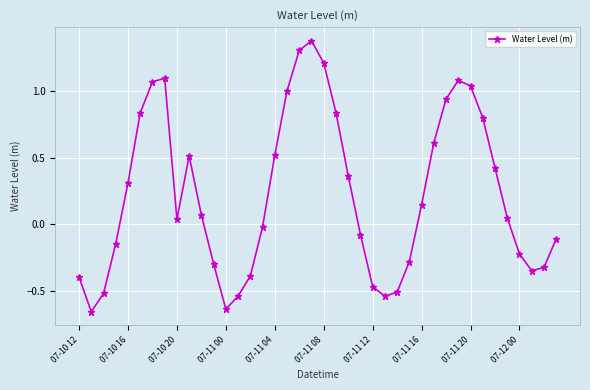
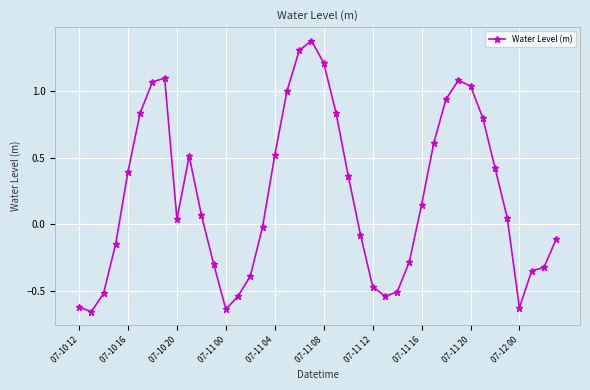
  {
-   "07-10 12": -0.40,
-   "07-10 16": 0.31,
+   "07-10 12": -0.62,
+   "07-10 16": 0.40,
    "07-10 20": 0.04,
    "07-11 00": -0.64,
    "07-11 04": 0.52,
    "07-11 08": 1.21,
    "07-11 12": -0.47,
    "07-11 16": 0.15,
    "07-11 20": 1.04,
-   "07-12 00": -0.22
+   "07-12 00": -0.63
  }
